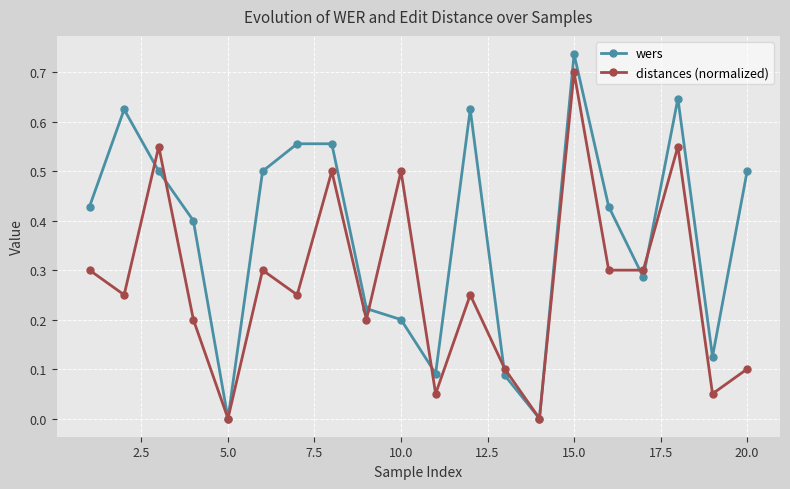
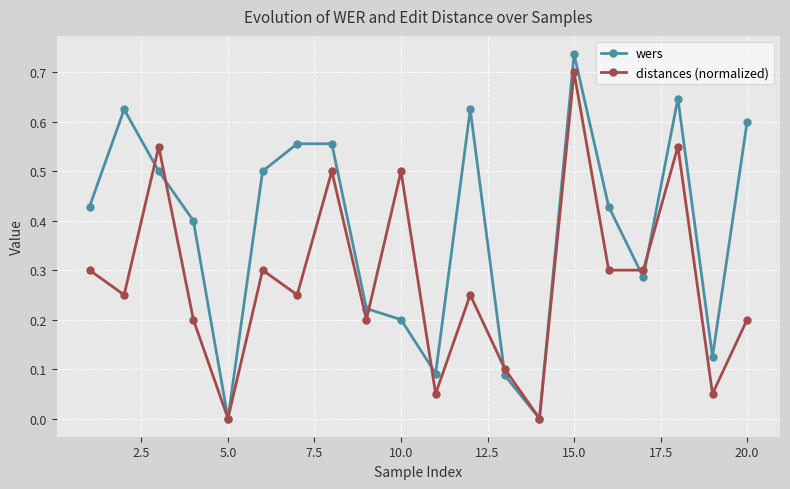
  {
    "wers": {
      "10.0": 0.2,
      "15.0": 0.74,
-     "20.0": 0.5
+     "20.0": 0.6
    },
    "distances (normalized)": {
      "10.0": 0.50,
      "15.0": 0.70,
-     "20.0": 0.10
+     "20.0": 0.20
    }
  }
